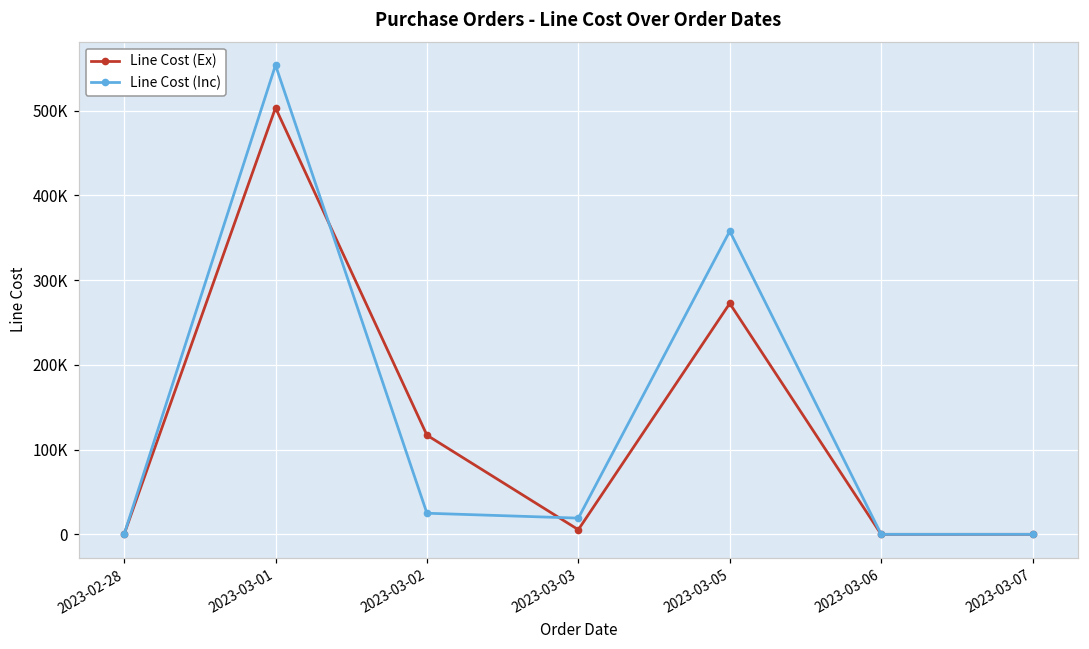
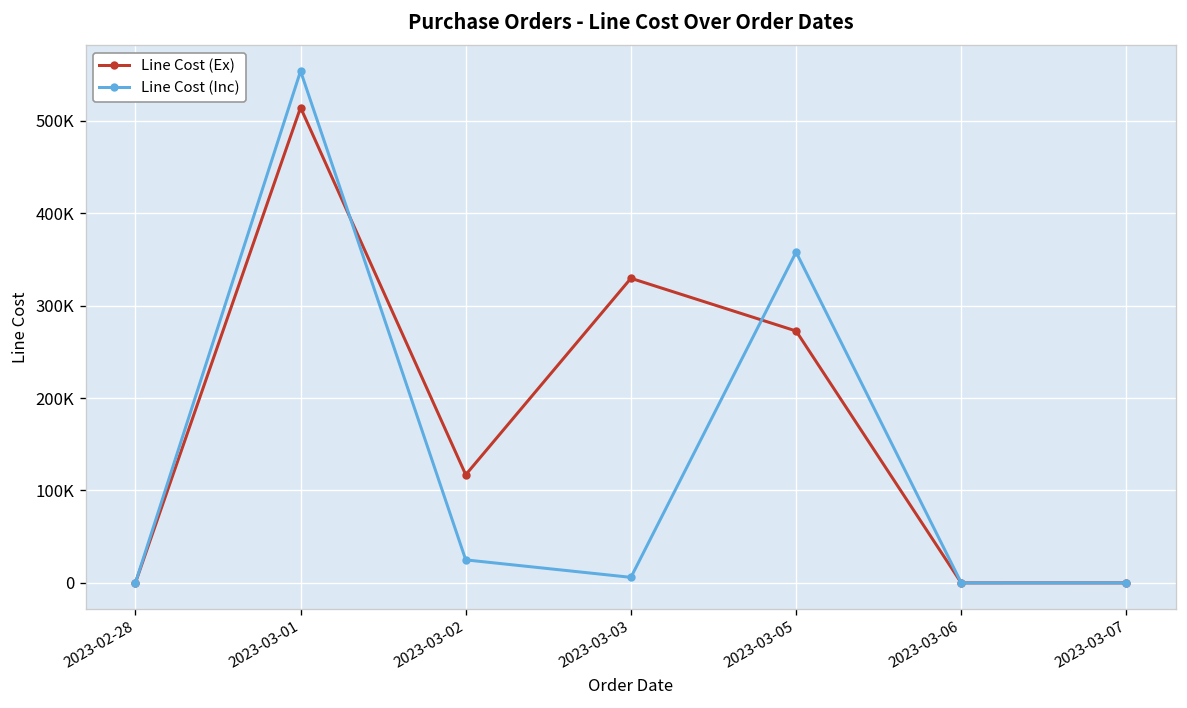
  {
    "Line Cost (Ex)": {
-     "2023-03-01": 500000,
+     "2023-03-01": 510000,
      "2023-03-02": 120000,
-     "2023-03-03": 10000,
+     "2023-03-03": 330000,
      "2023-03-05": 270000
    },
    "Line Cost (Inc)": {
      "2023-03-01": 550000,
      "2023-03-02": 20000,
-     "2023-03-03": 20000,
+     "2023-03-03": 10000,
      "2023-03-05": 360000
    }
  }
